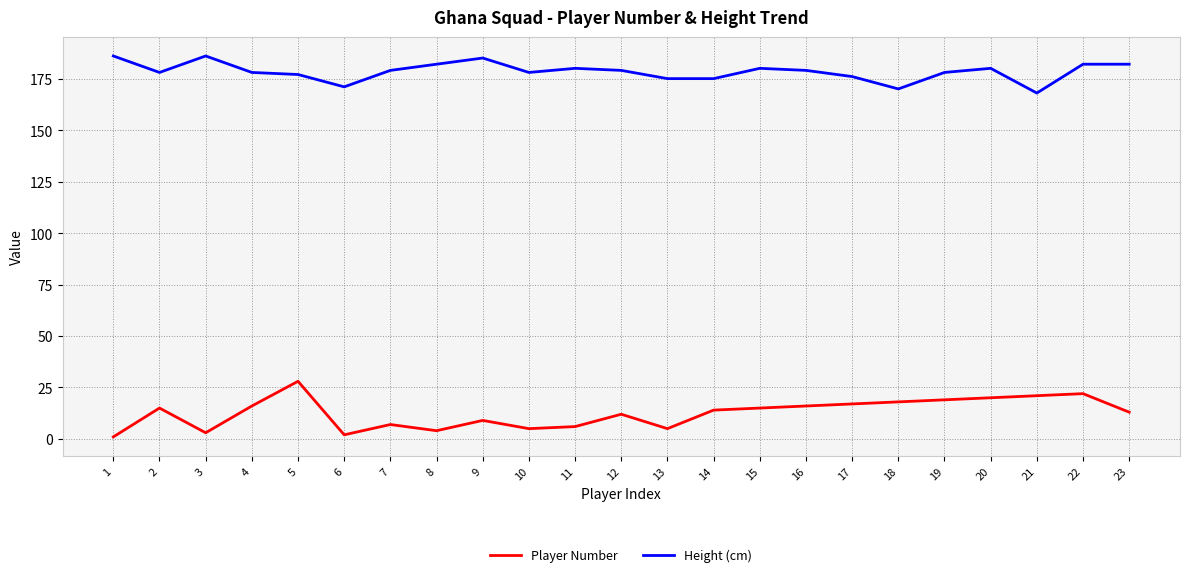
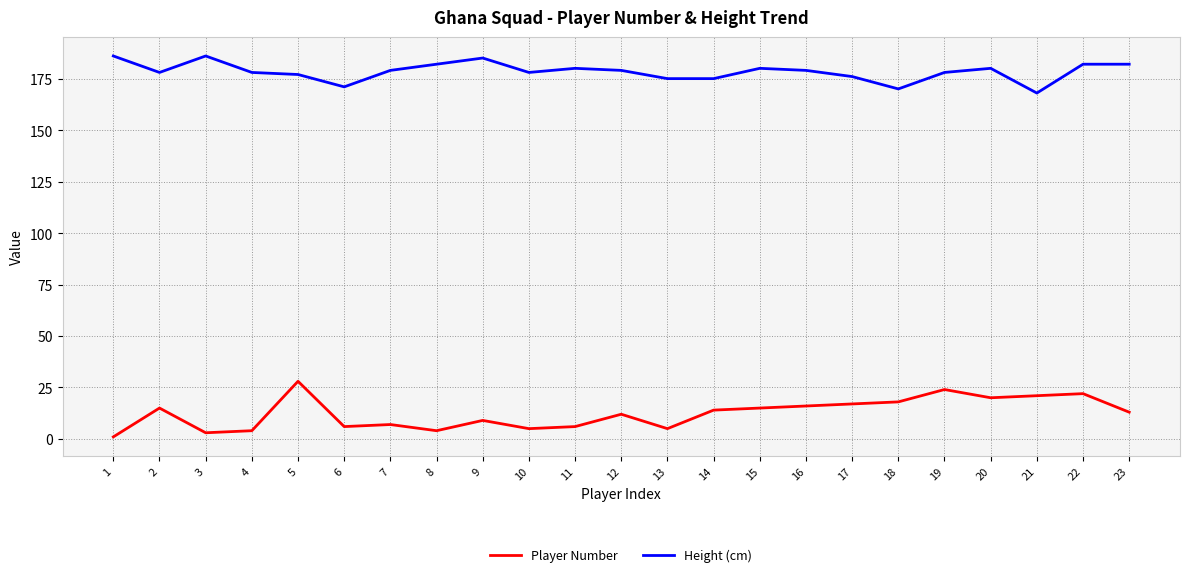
  {
    "Player Number": {
      "1": 1,
      "2": 15,
      "3": 3,
-     "4": 16,
+     "4": 4,
      "5": 28,
-     "6": 2,
+     "6": 6,
      "7": 7,
      "8": 4,
      "9": 9,
      "10": 5,
      "11": 6,
      "12": 12,
      "13": 5,
      "14": 14,
      "15": 15,
      "16": 16,
      "17": 17,
      "18": 18,
-     "19": 19,
+     "19": 24,
      "20": 20,
      "21": 21,
      "22": 22,
      "23": 13
    },
    "Height (cm)": {
      "1": 186,
      "2": 178,
      "3": 186,
      "4": 178,
      "5": 177,
      "6": 171,
      "7": 179,
      "8": 182,
      "9": 185,
      "10": 178,
      "11": 180,
      "12": 179,
      "13": 175,
      "14": 175,
      "15": 180,
      "16": 179,
      "17": 176,
      "18": 170,
      "19": 178,
      "20": 180,
      "21": 168,
      "22": 182,
      "23": 182
    }
  }
